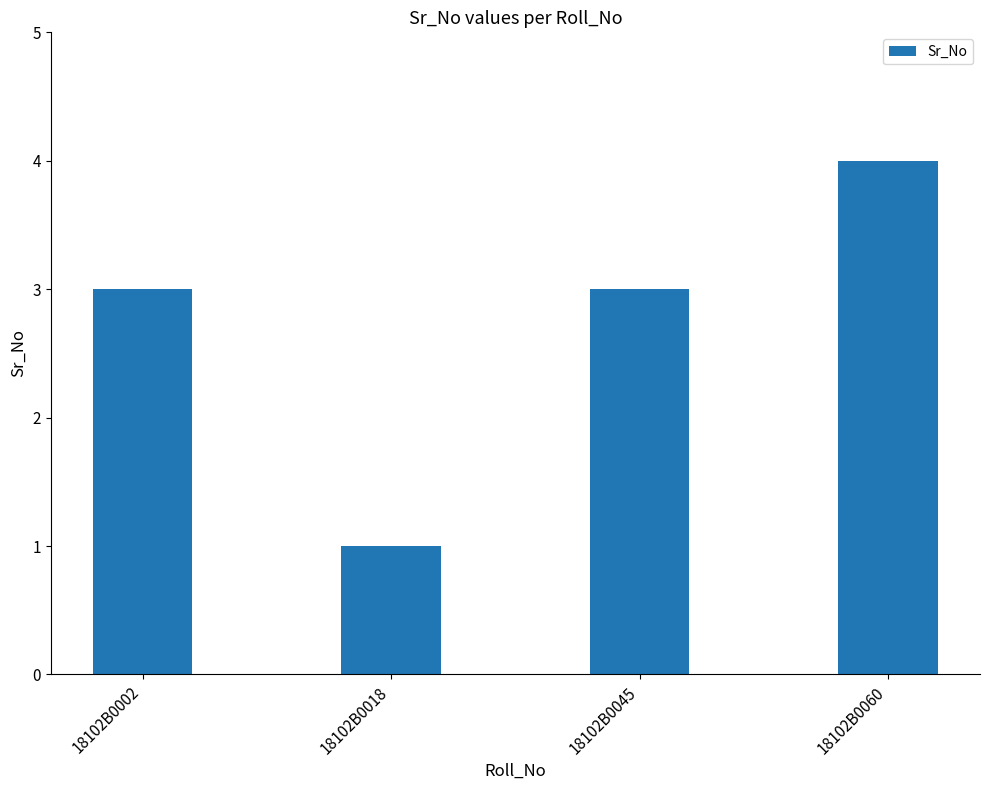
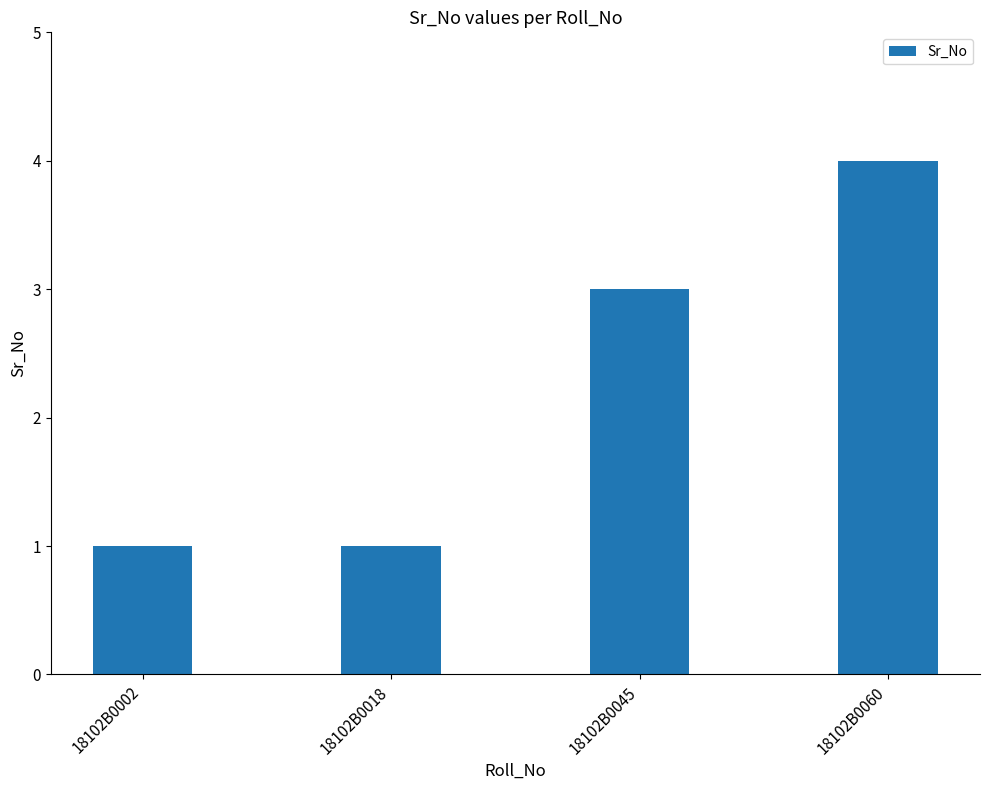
  {
-   "18102B0002": 3,
+   "18102B0002": 1,
    "18102B0018": 1,
    "18102B0045": 3,
    "18102B0060": 4
  }
